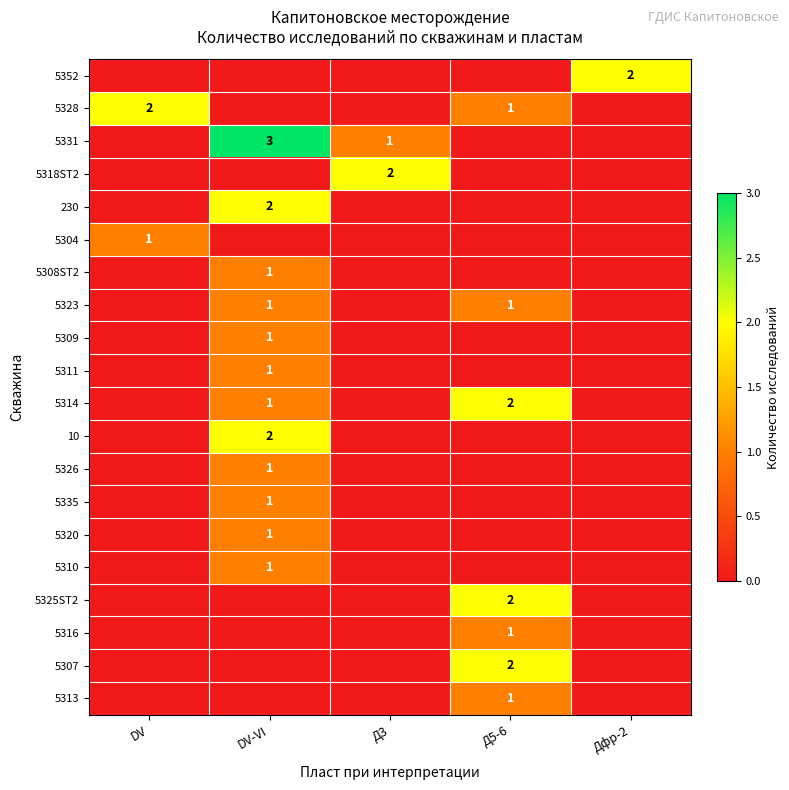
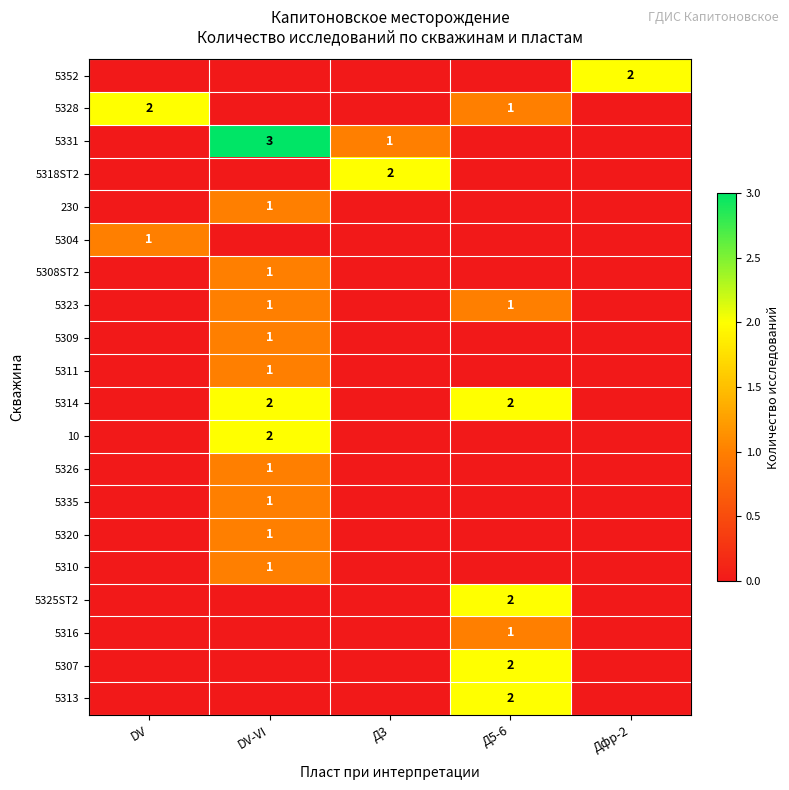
  {
    "5352": {
      "Дфр-2": 2
    },
    "5328": {
      "DV": 2,
      "Д5-6": 1
    },
    "5331": {
      "DV-VI": 3,
      "Д3": 1
    },
    "5318ST2": {
      "Д3": 2
    },
    "230": {
-     "DV-VI": 2
+     "DV-VI": 1
    },
    "5304": {
      "DV": 1
    },
    "5308ST2": {
      "DV-VI": 1
    },
    "5323": {
      "DV-VI": 1,
      "Д5-6": 1
    },
    "5309": {
      "DV-VI": 1
    },
    "5311": {
      "DV-VI": 1
    },
    "5314": {
-     "DV-VI": 1,
+     "DV-VI": 2,
      "Д5-6": 2
    },
    "10": {
      "DV-VI": 2
    },
    "5326": {
      "DV-VI": 1
    },
    "5335": {
      "DV-VI": 1
    },
    "5320": {
      "DV-VI": 1
    },
    "5310": {
      "DV-VI": 1
    },
    "5325ST2": {
      "Д5-6": 2
    },
    "5316": {
      "Д5-6": 1
    },
    "5307": {
      "Д5-6": 2
    },
    "5313": {
-     "Д5-6": 1
+     "Д5-6": 2
    }
  }
